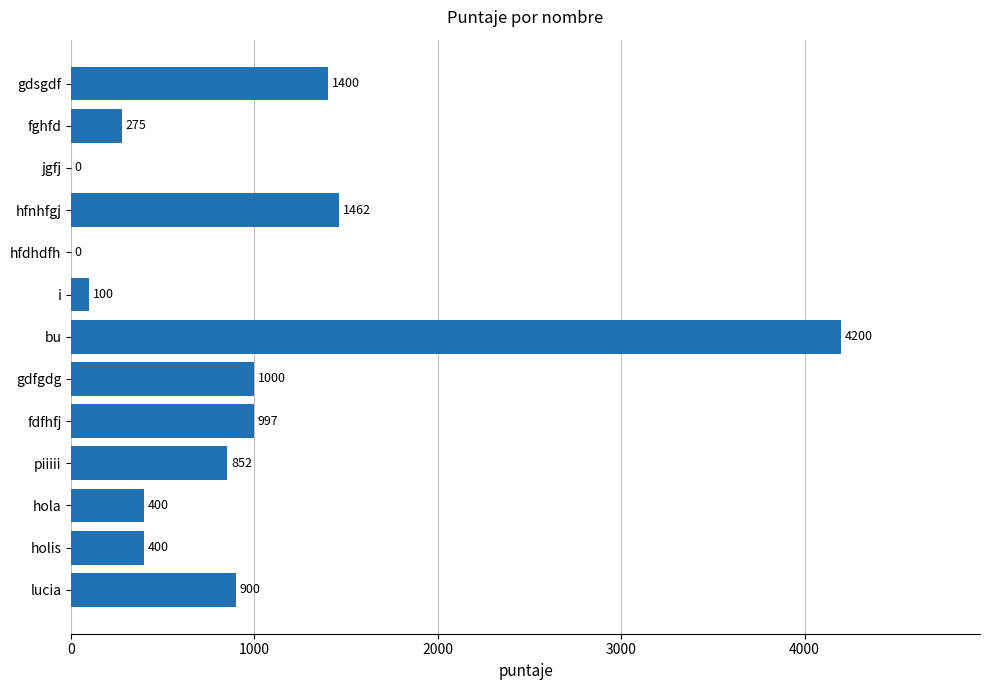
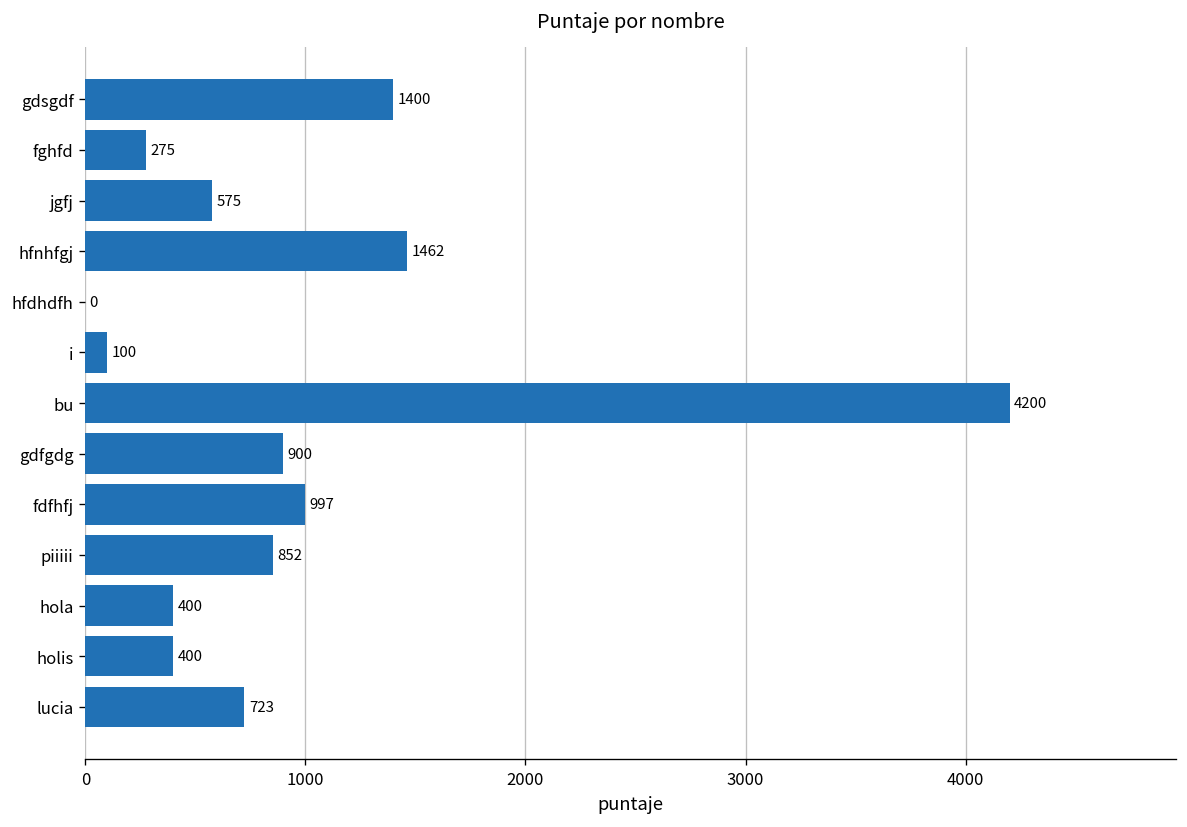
  {
    "gdsgdf": 1400,
    "fghfd": 275,
-   "jgfj": 0,
+   "jgfj": 575,
    "hfnhfgj": 1462,
    "hfdhdfh": 0,
    "i": 100,
    "bu": 4200,
-   "gdfgdg": 1000,
+   "gdfgdg": 900,
    "fdfhfj": 997,
    "piiiii": 852,
    "hola": 400,
    "holis": 400,
-   "lucia": 900
+   "lucia": 723
  }
